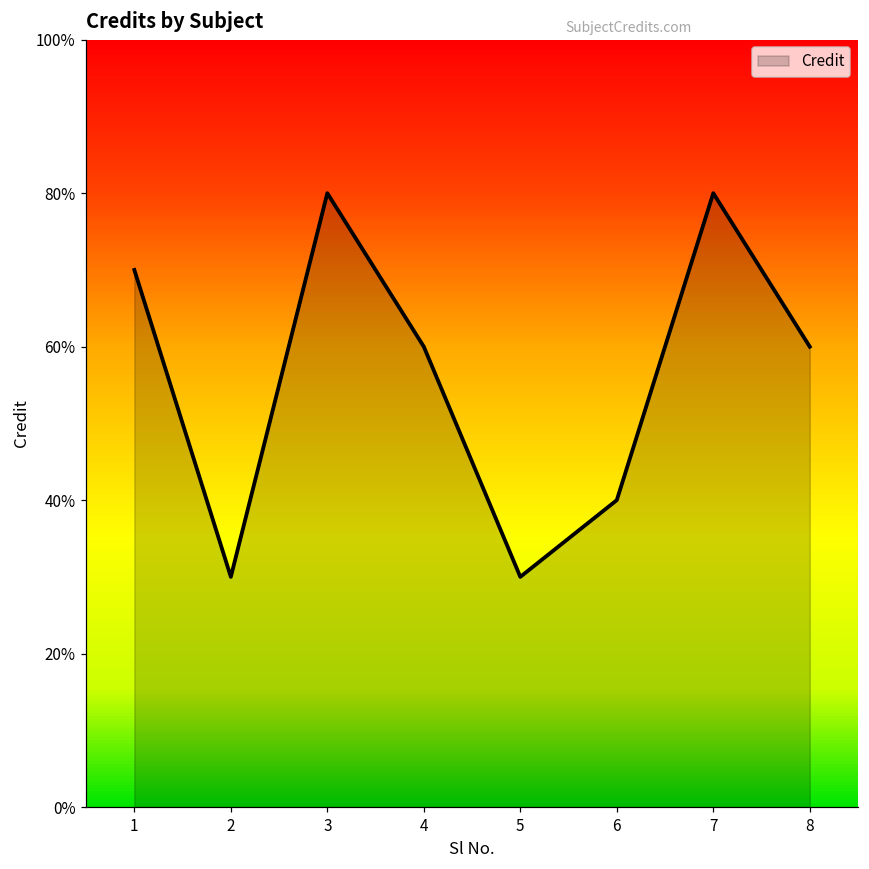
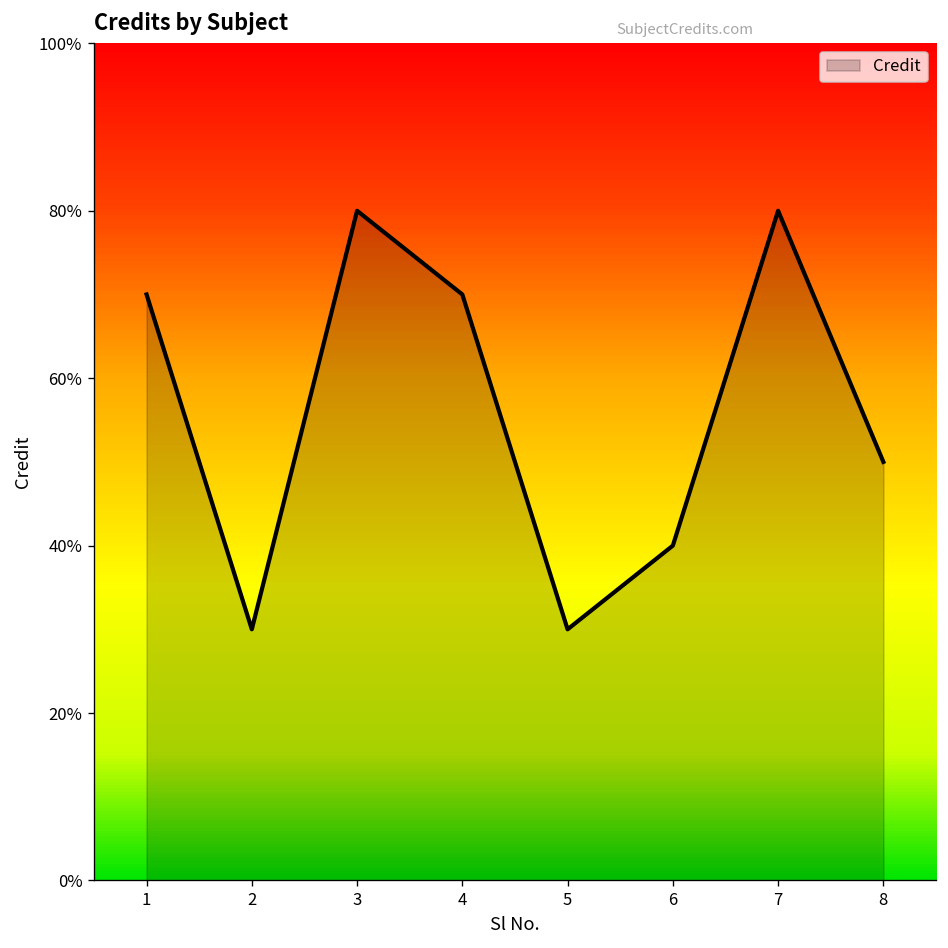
  {
    "1": "70%",
    "2": "30%",
    "3": "80%",
-   "4": "60%",
+   "4": "70%",
    "5": "30%",
    "6": "40%",
    "7": "80%",
-   "8": "60%"
+   "8": "50%"
  }
